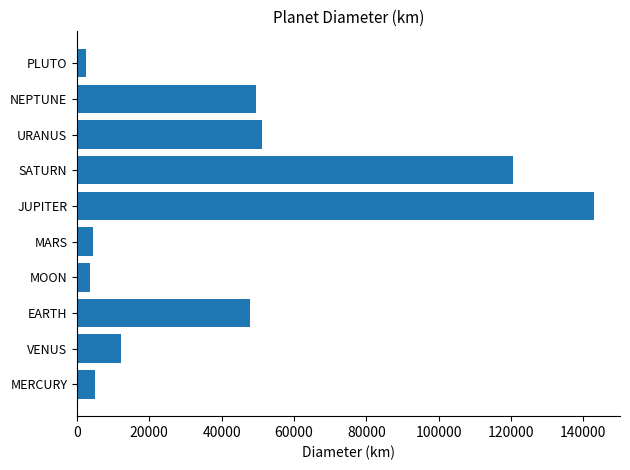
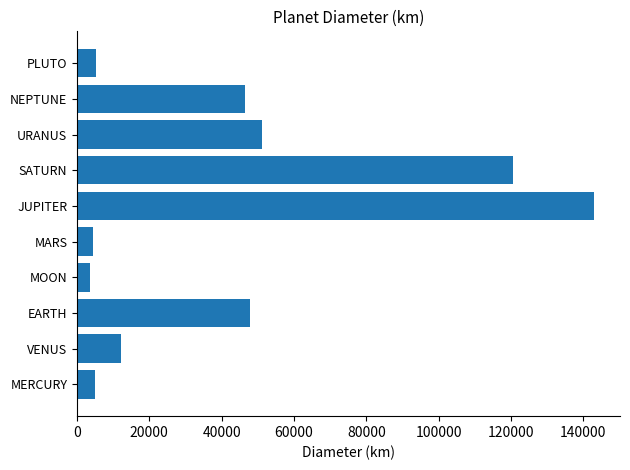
  {
-   "PLUTO": 2000,
-   "NEPTUNE": 50000,
+   "PLUTO": 5000,
+   "NEPTUNE": 46000,
    "URANUS": 51000,
    "SATURN": 121000,
    "JUPITER": 143000,
    "MARS": 5000,
    "MOON": 3000,
    "EARTH": 48000,
    "VENUS": 12000,
    "MERCURY": 5000
  }
